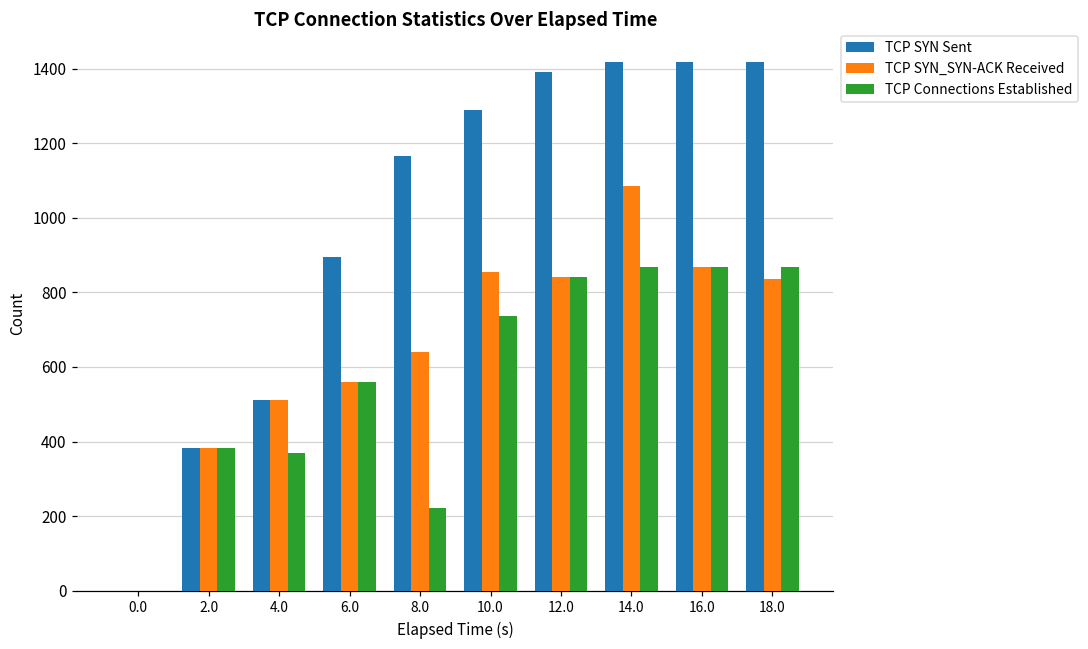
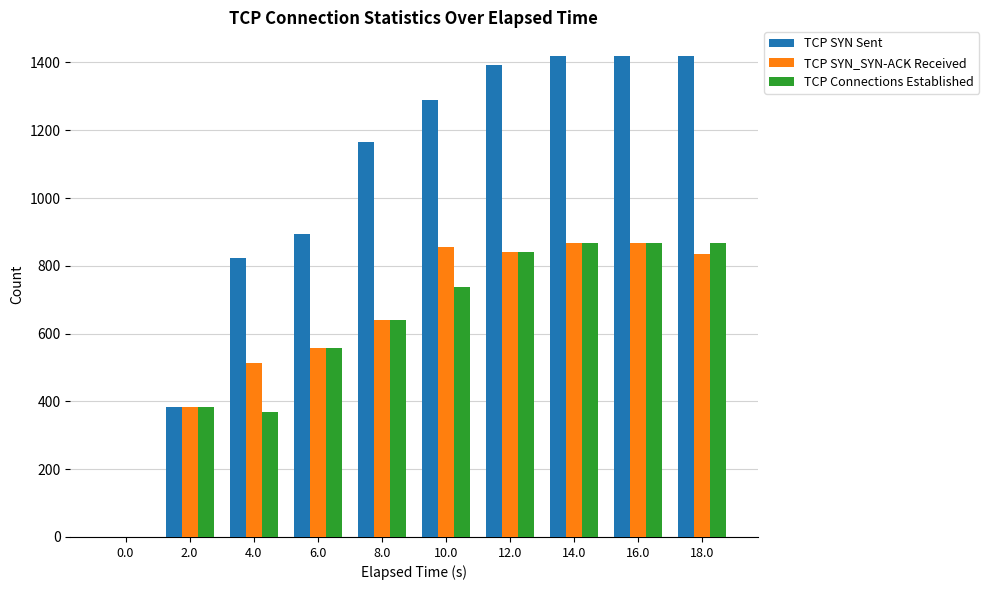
  {
    "TCP SYN Sent": {
      "0.0": 0,
      "2.0": 380,
-     "4.0": 510,
+     "4.0": 820,
      "6.0": 890,
      "8.0": 1170,
      "10.0": 1290,
      "12.0": 1390,
      "14.0": 1420,
      "16.0": 1420,
      "18.0": 1420
    },
    "TCP SYN_SYN-ACK Received": {
      "0.0": 0,
      "2.0": 380,
      "4.0": 510,
      "6.0": 560,
      "8.0": 640,
      "10.0": 860,
      "12.0": 840,
-     "14.0": 1090,
+     "14.0": 870,
      "16.0": 870,
      "18.0": 840
    },
    "TCP Connections Established": {
      "0.0": 0,
      "2.0": 380,
      "4.0": 370,
      "6.0": 560,
-     "8.0": 220,
+     "8.0": 640,
      "10.0": 740,
      "12.0": 840,
      "14.0": 870,
      "16.0": 870,
      "18.0": 870
    }
  }
